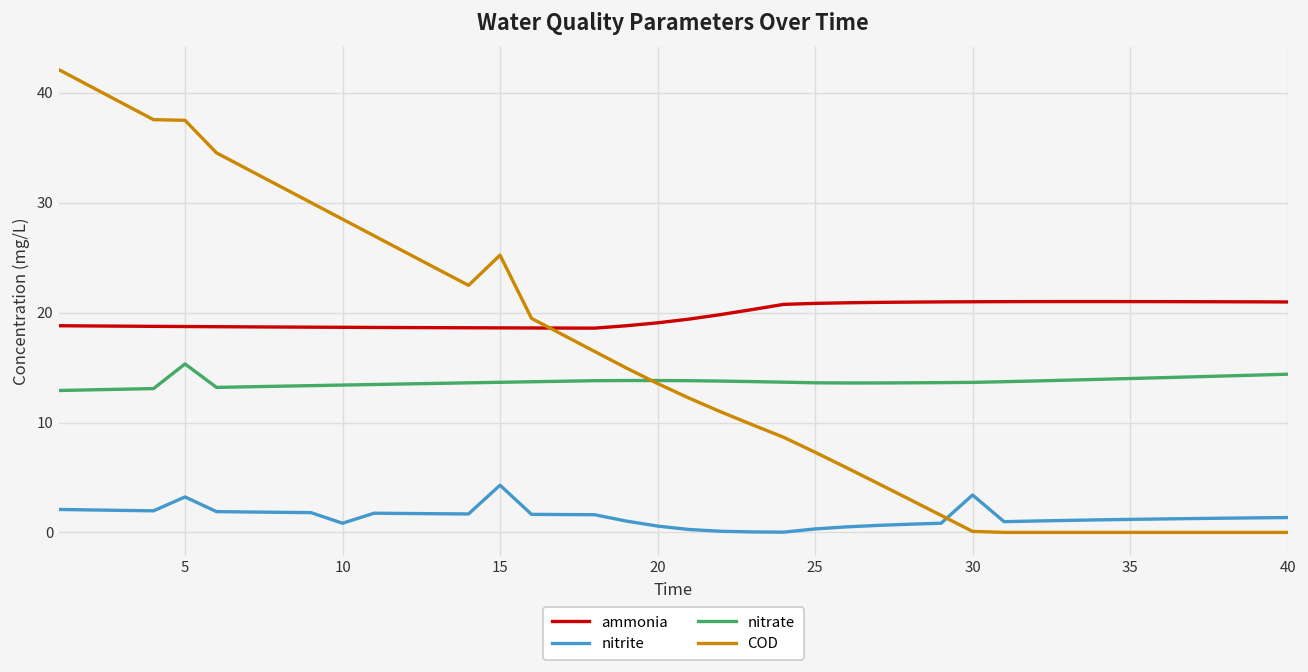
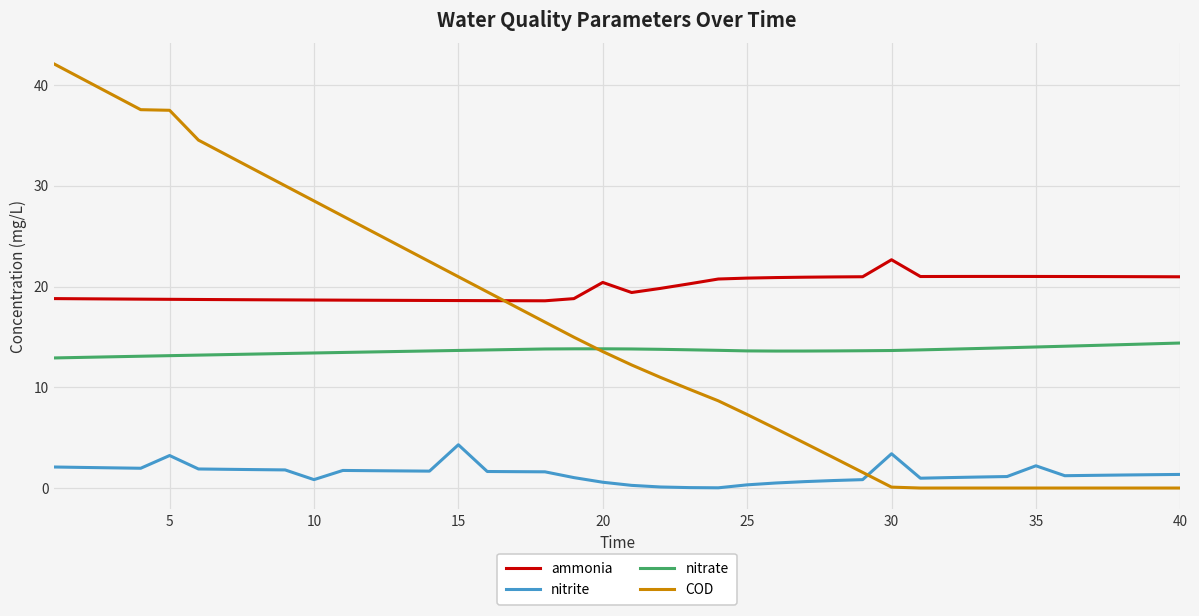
  {
    "ammonia": {
      "5": 19,
      "10": 19,
      "15": 19,
-     "20": 19,
+     "20": 20,
      "25": 21,
-     "30": 21,
+     "30": 23,
      "35": 21,
      "40": 21
    },
    "nitrite": {
      "5": 3,
      "10": 1,
      "15": 4,
      "20": 1,
      "25": 0,
      "30": 3,
-     "35": 1,
+     "35": 2,
      "40": 1
    },
    "nitrate": {
-     "5": 15,
+     "5": 13,
      "10": 13,
      "15": 14,
      "25": 14,
      "30": 14,
      "35": 14,
      "40": 14
    },
    "COD": {
      "5": 38,
      "10": 29,
-     "15": 25,
+     "15": 21,
      "25": 7,
      "30": 0,
      "35": 0,
      "40": 0
    }
  }
